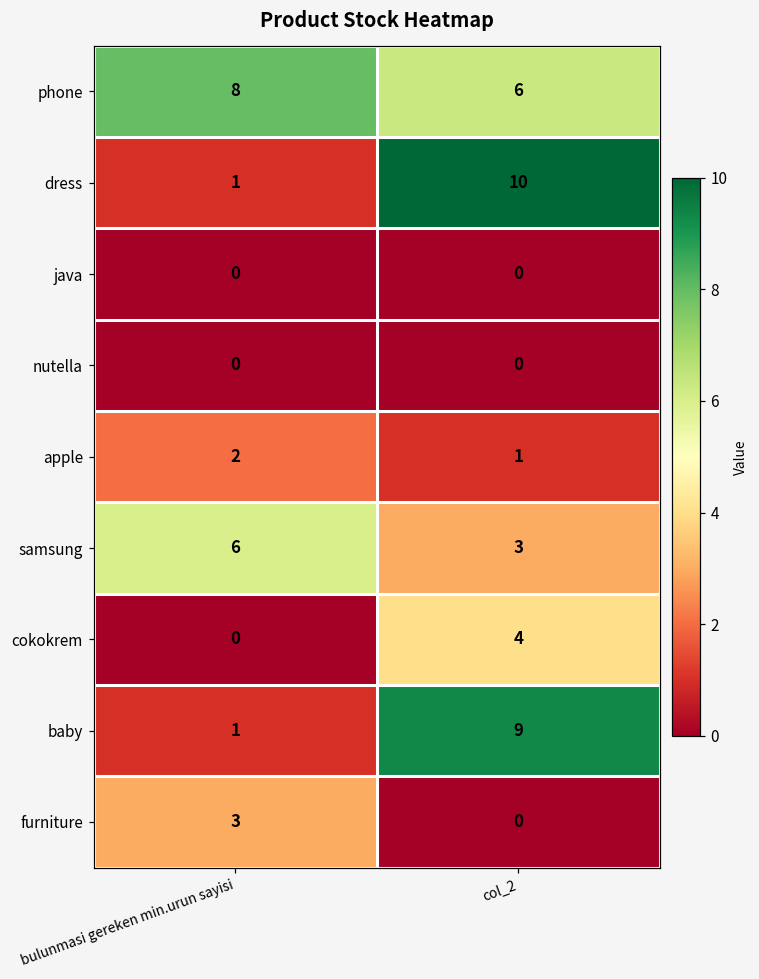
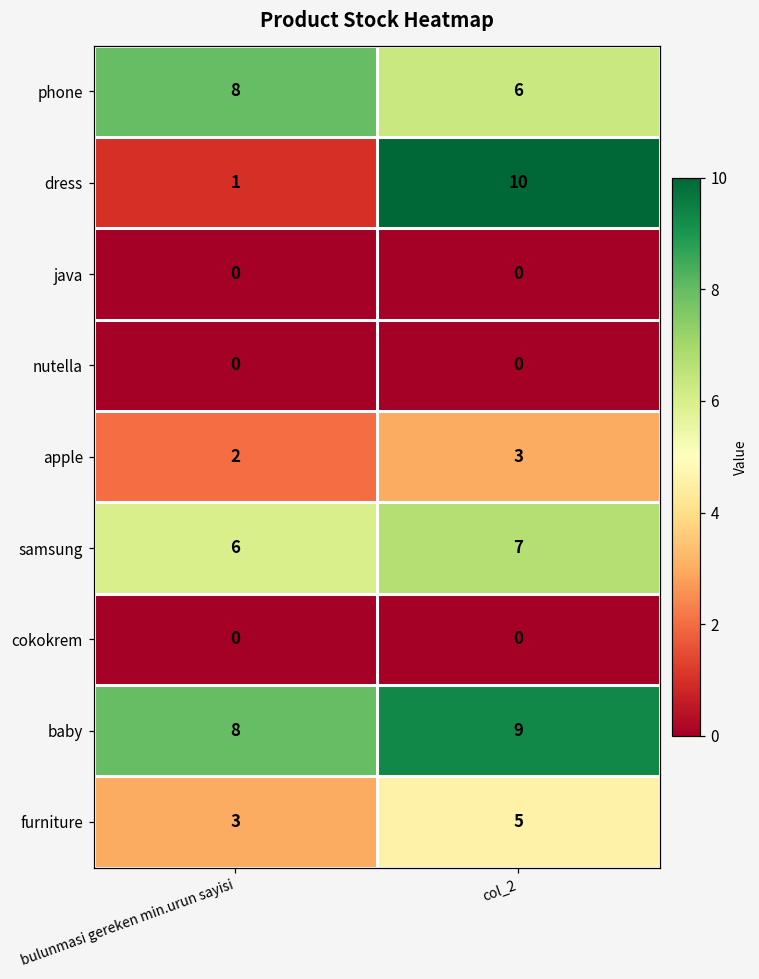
  {
    "phone": {
      "bulunmasi gereken min.urun sayisi": 8,
      "col_2": 6
    },
    "dress": {
      "bulunmasi gereken min.urun sayisi": 1,
      "col_2": 10
    },
    "java": {
      "bulunmasi gereken min.urun sayisi": 0,
      "col_2": 0
    },
    "nutella": {
      "bulunmasi gereken min.urun sayisi": 0,
      "col_2": 0
    },
    "apple": {
      "bulunmasi gereken min.urun sayisi": 2,
-     "col_2": 1
+     "col_2": 3
    },
    "samsung": {
      "bulunmasi gereken min.urun sayisi": 6,
-     "col_2": 3
+     "col_2": 7
    },
    "cokokrem": {
      "bulunmasi gereken min.urun sayisi": 0,
-     "col_2": 4
+     "col_2": 0
    },
    "baby": {
-     "bulunmasi gereken min.urun sayisi": 1,
+     "bulunmasi gereken min.urun sayisi": 8,
      "col_2": 9
    },
    "furniture": {
      "bulunmasi gereken min.urun sayisi": 3,
-     "col_2": 0
+     "col_2": 5
    }
  }
